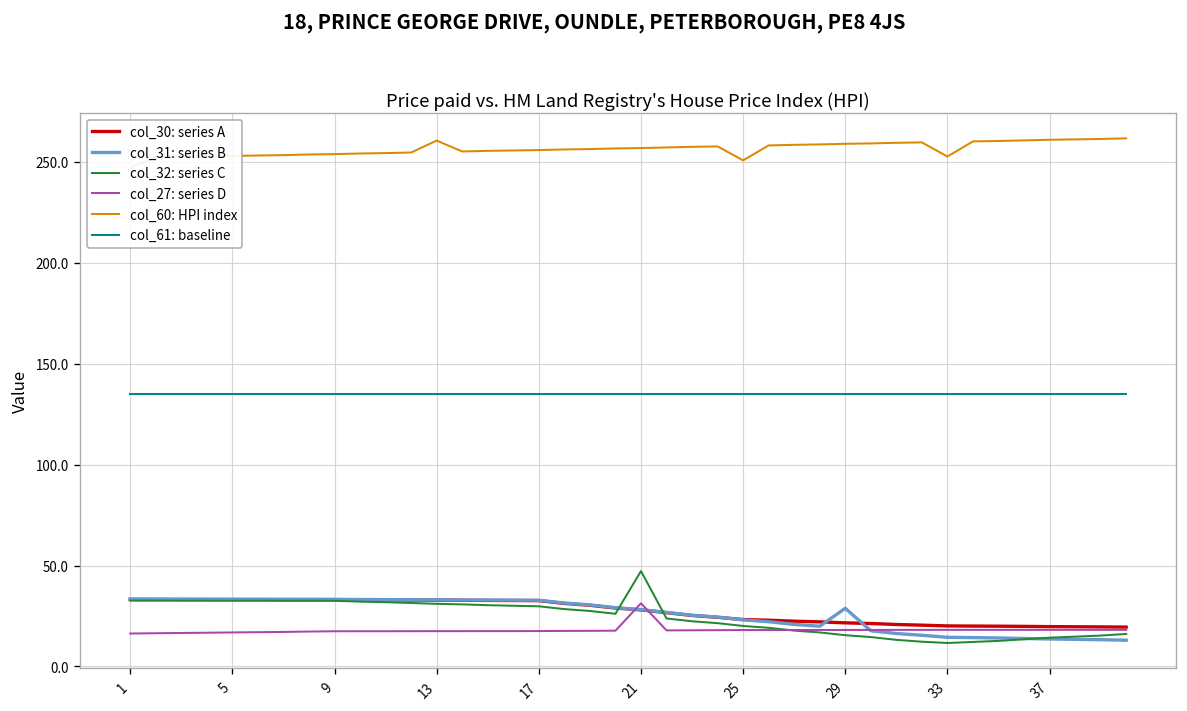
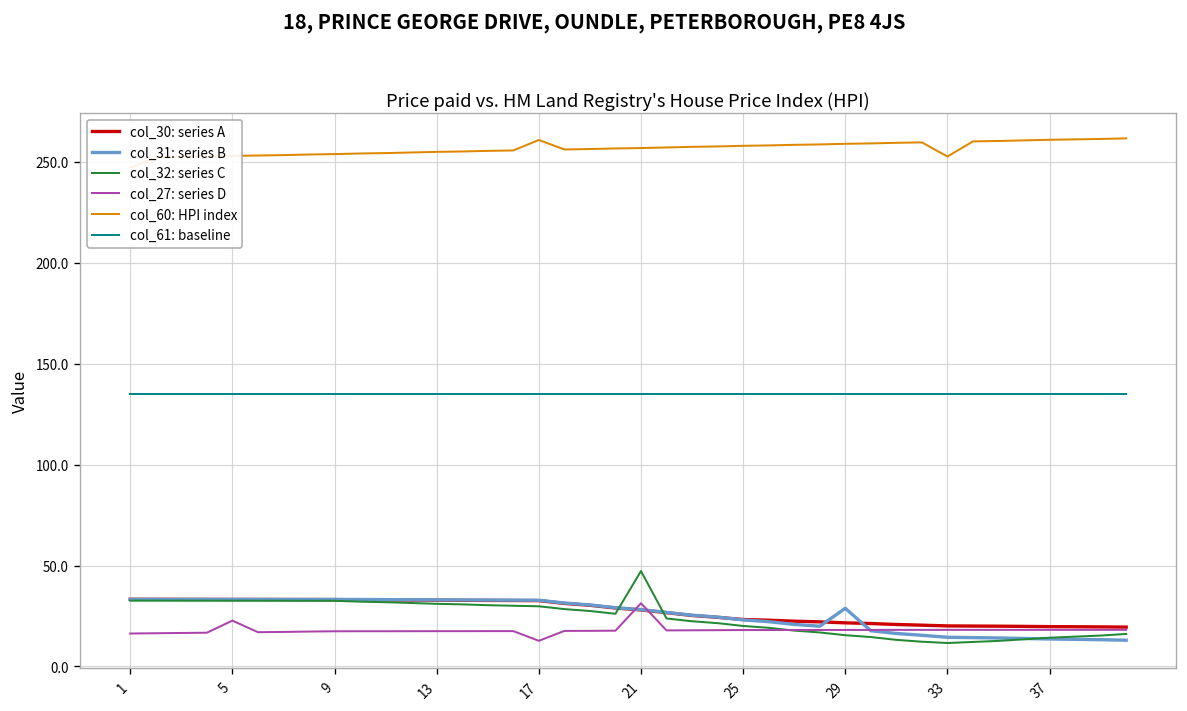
  {
    "col_30: series A": {
      "29": 22,
      "33": 20,
      "37": 20
    },
    "col_31: series B": {
      "29": 29,
      "33": 14
    },
    "col_32: series C": {
      "13": 31,
      "17": 30,
      "21": 47,
      "25": 20,
      "29": 16,
      "33": 12
    },
    "col_27: series D": {
      "1": 16,
-     "5": 17,
+     "5": 23,
      "9": 17,
      "13": 18,
-     "17": 18,
+     "17": 13,
      "21": 31,
      "25": 18,
      "29": 18,
      "33": 18,
      "37": 18
    },
    "col_60: HPI index": {
      "9": 254,
-     "13": 261,
-     "17": 256,
+     "13": 255,
+     "17": 261,
      "21": 257,
-     "25": 251,
+     "25": 258,
      "29": 259,
      "33": 253,
      "37": 261
    },
    "col_61: baseline": {
      "1": 135,
      "5": 135,
      "9": 135,
      "13": 135,
      "17": 135,
      "21": 135,
      "25": 135,
      "29": 135,
      "33": 135,
      "37": 135
    }
  }
